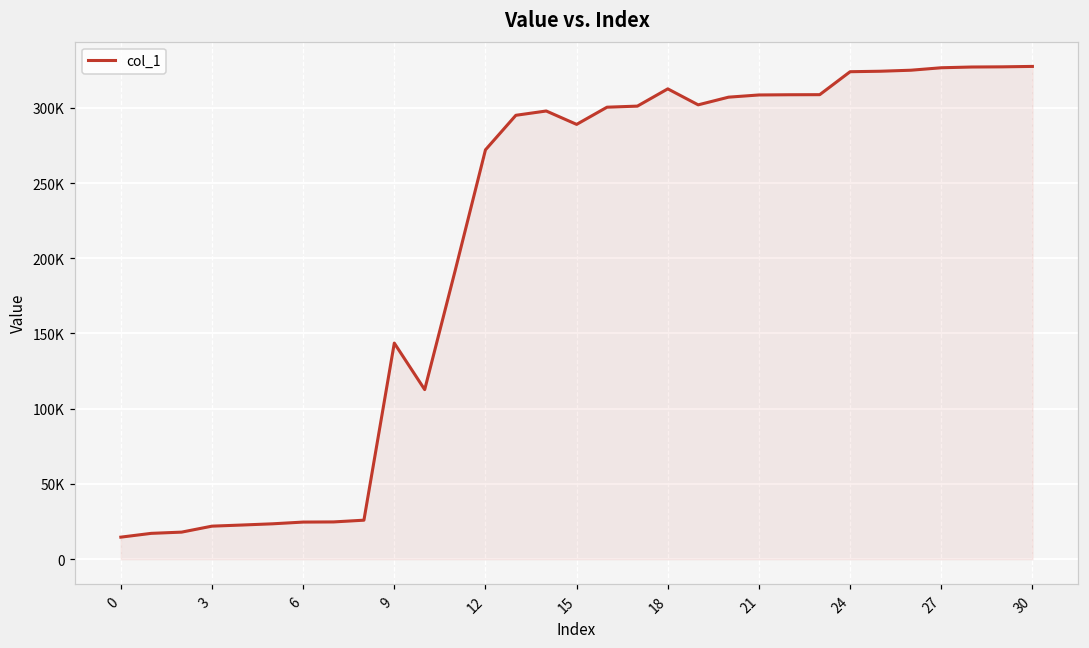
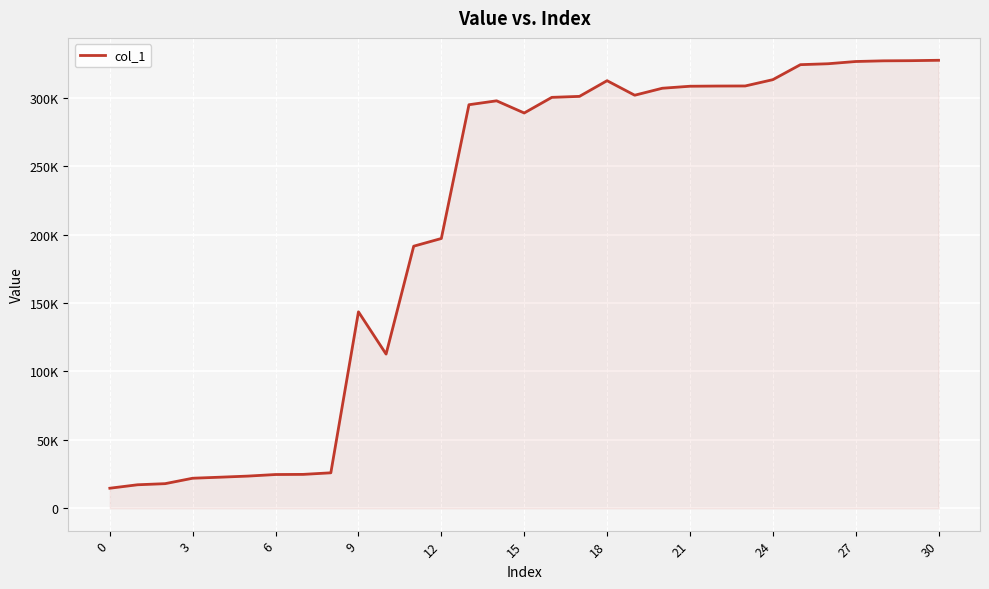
  {
    "0": 15000,
    "3": 22000,
    "6": 25000,
    "9": 144000,
-   "12": 272000,
+   "12": 197000,
    "15": 289000,
    "18": 313000,
    "21": 309000,
-   "24": 324000,
+   "24": 313000,
    "27": 327000,
    "30": 328000
  }
